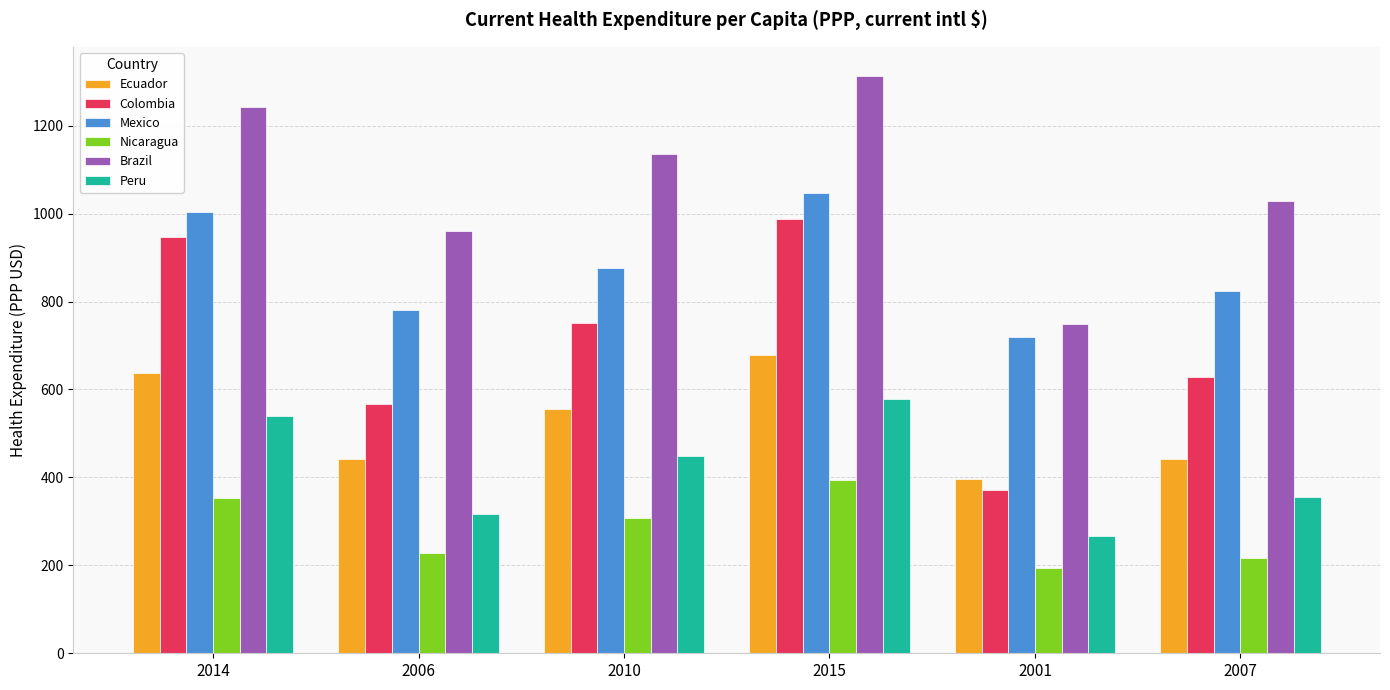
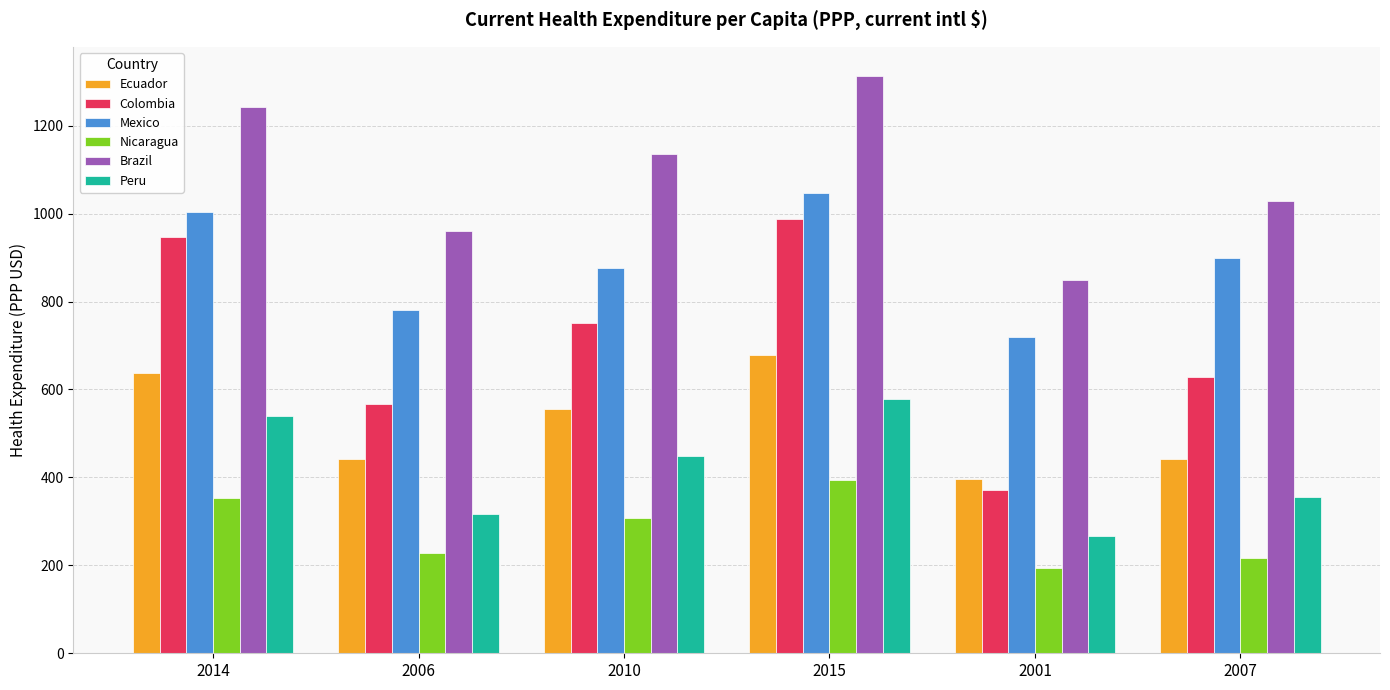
  {
    "Ecuador": {
      "2014": 640,
      "2006": 440,
      "2010": 560,
      "2015": 680,
      "2001": 400,
      "2007": 440
    },
    "Colombia": {
      "2014": 950,
      "2006": 570,
      "2010": 750,
      "2015": 990,
      "2001": 370,
      "2007": 630
    },
    "Mexico": {
      "2014": 1000,
      "2006": 780,
      "2010": 880,
      "2015": 1050,
      "2001": 720,
-     "2007": 820
+     "2007": 900
    },
    "Nicaragua": {
      "2014": 350,
      "2006": 230,
      "2010": 310,
      "2015": 390,
      "2001": 190,
      "2007": 220
    },
    "Brazil": {
      "2014": 1240,
      "2006": 960,
      "2010": 1140,
      "2015": 1310,
-     "2001": 750,
+     "2001": 850,
      "2007": 1030
    },
    "Peru": {
      "2014": 540,
      "2006": 320,
      "2010": 450,
      "2015": 580,
      "2001": 270,
      "2007": 360
    }
  }
